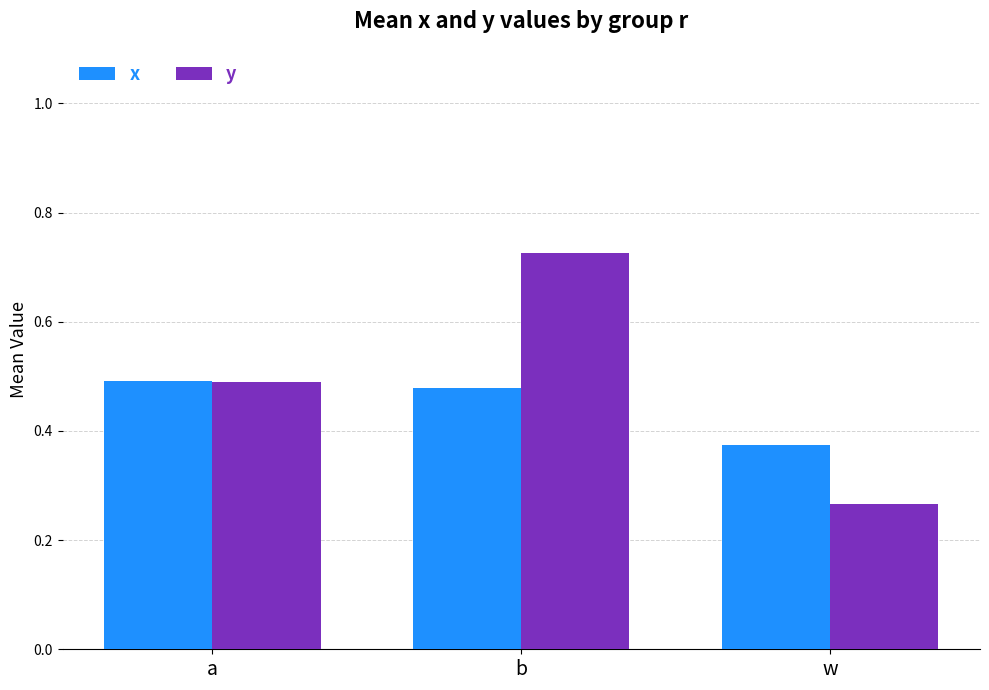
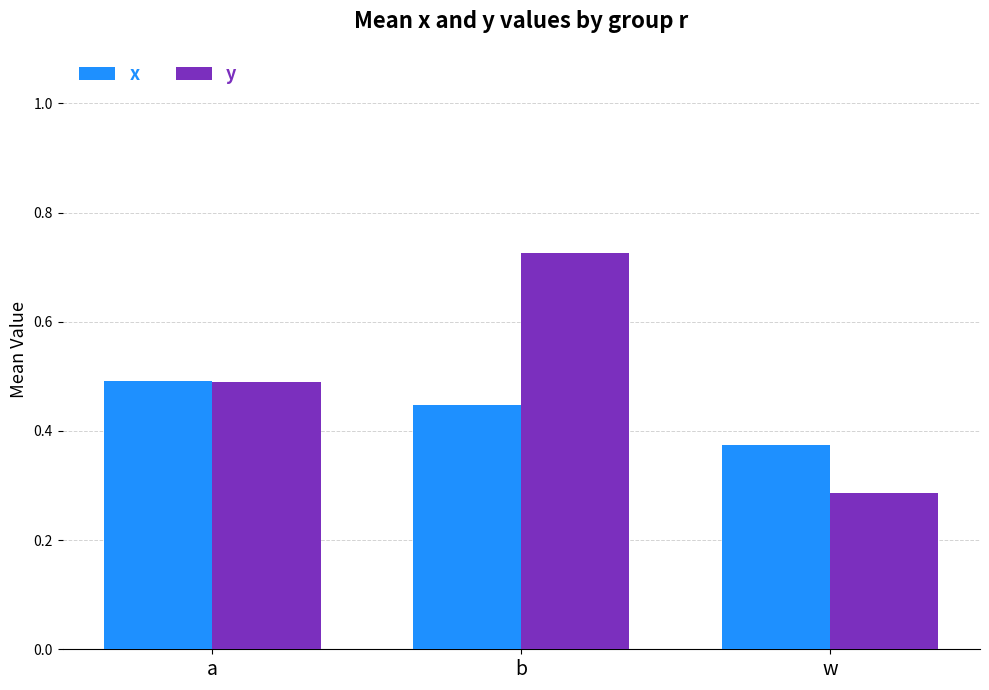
  {
    "x": {
      "a": 0.49,
-     "b": 0.48,
+     "b": 0.45,
      "w": 0.37
    },
    "y": {
      "a": 0.49,
      "b": 0.73,
-     "w": 0.27
+     "w": 0.29
    }
  }
